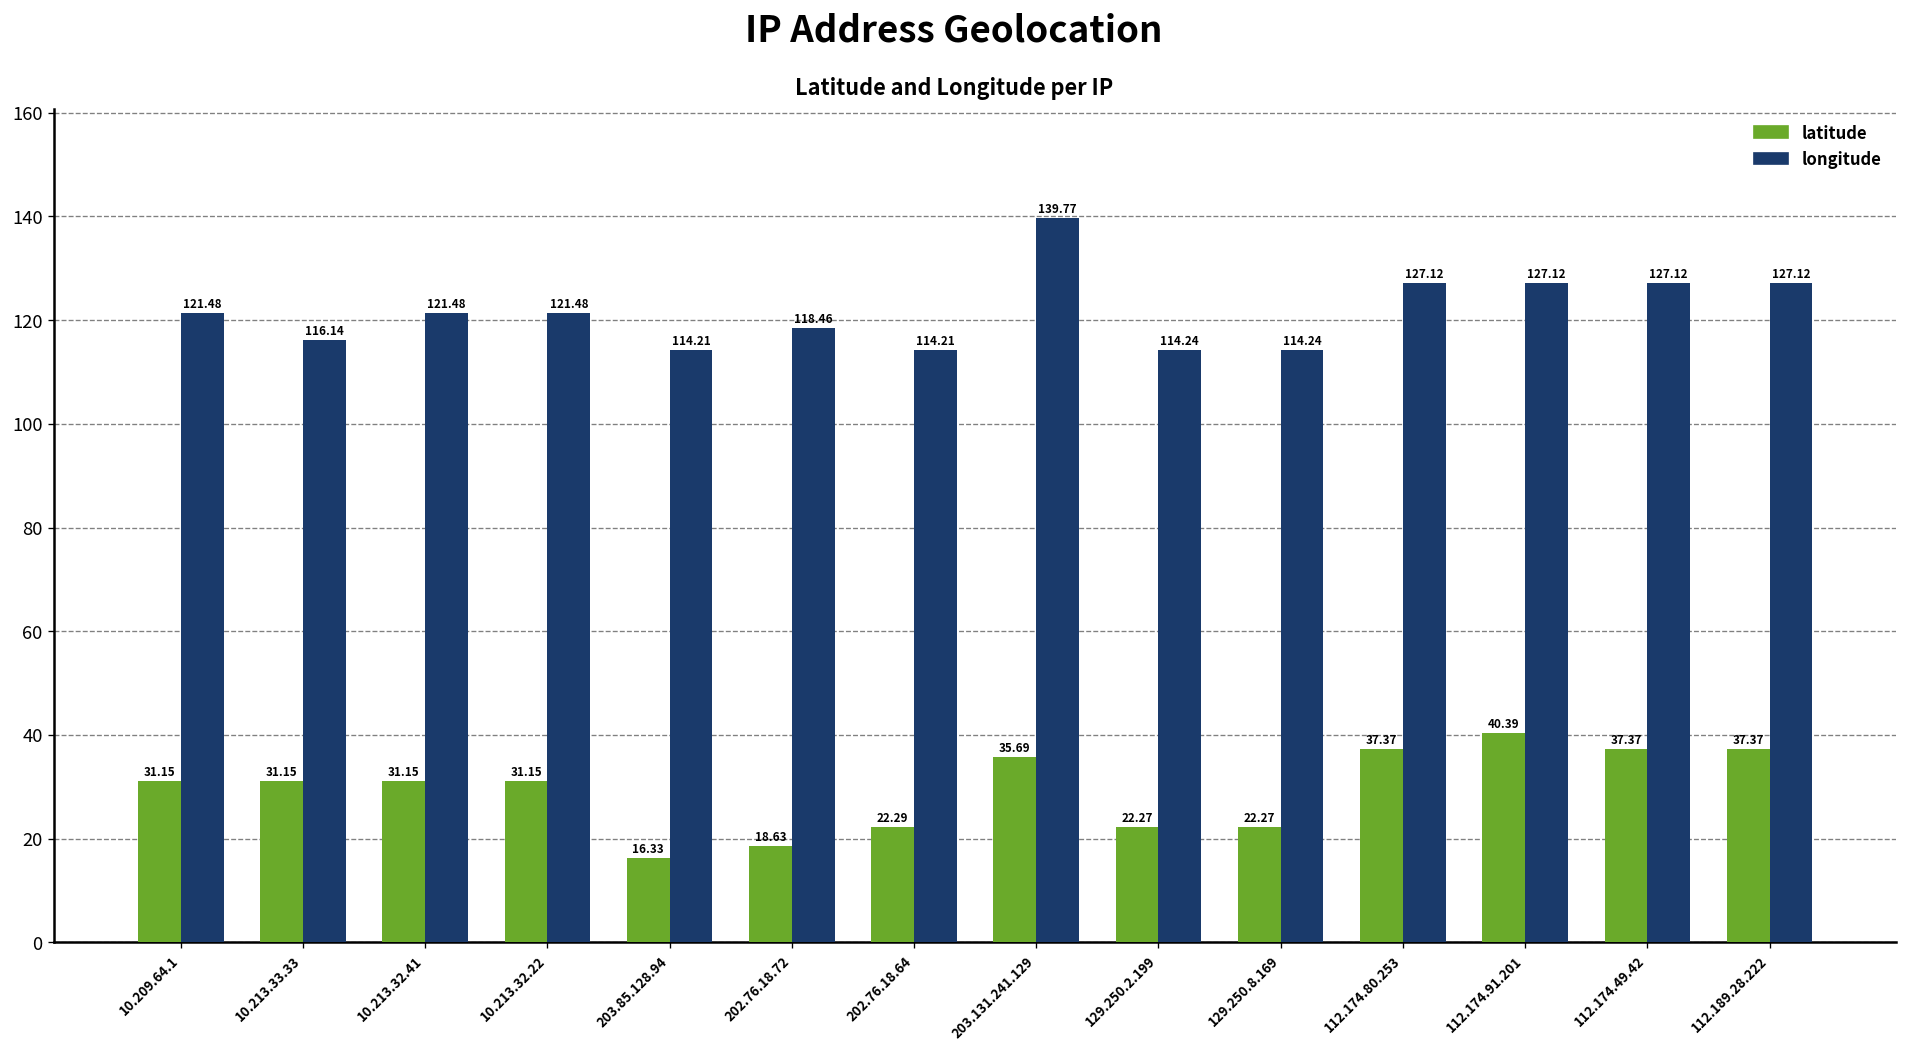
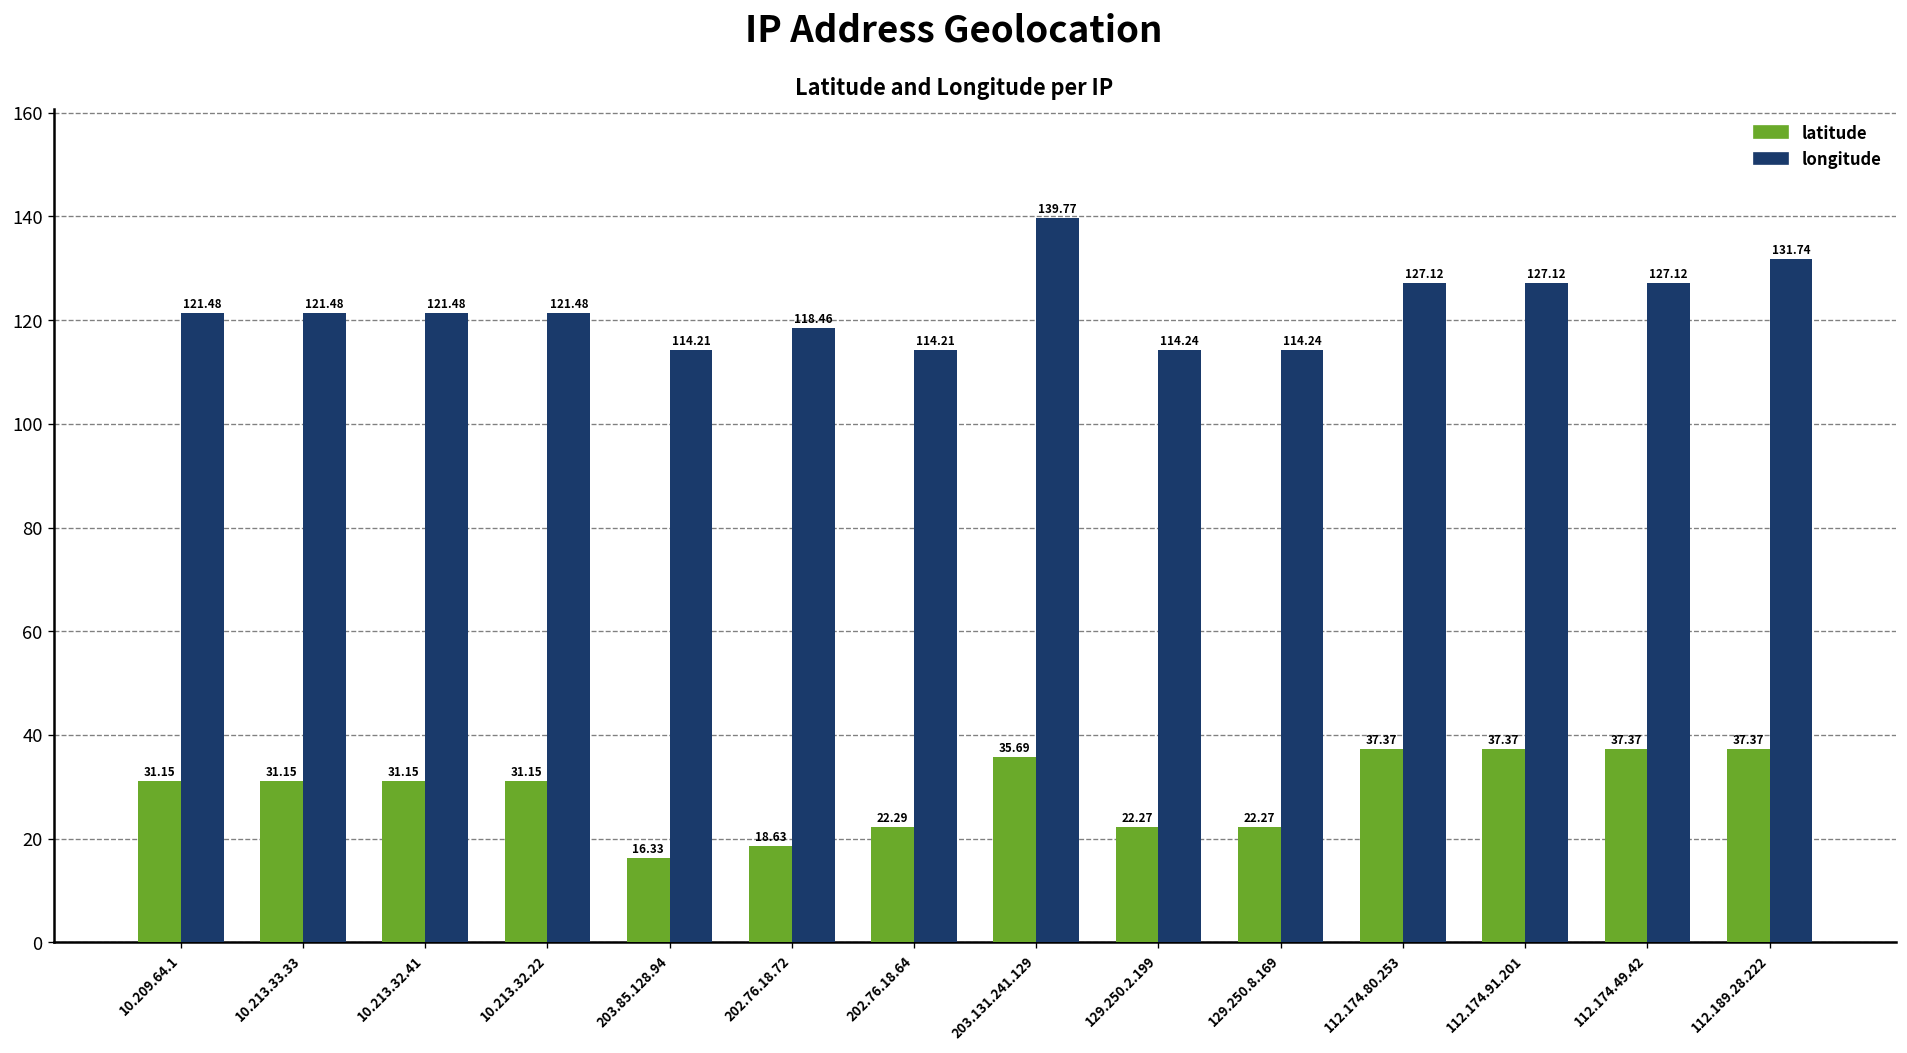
  {
    "latitude": {
      "10.209.64.1": 31.15,
      "10.213.33.33": 31.15,
      "10.213.32.41": 31.15,
      "10.213.32.22": 31.15,
      "203.85.128.94": 16.33,
      "202.76.18.72": 18.63,
      "202.76.18.64": 22.29,
      "203.131.241.129": 35.69,
      "129.250.2.199": 22.27,
      "129.250.8.169": 22.27,
      "112.174.80.253": 37.37,
-     "112.174.91.201": 40.39,
+     "112.174.91.201": 37.37,
      "112.174.49.42": 37.37,
      "112.189.28.222": 37.37
    },
    "longitude": {
      "10.209.64.1": 121.48,
-     "10.213.33.33": 116.14,
+     "10.213.33.33": 121.48,
      "10.213.32.41": 121.48,
      "10.213.32.22": 121.48,
      "203.85.128.94": 114.21,
      "202.76.18.72": 118.46,
      "202.76.18.64": 114.21,
      "203.131.241.129": 139.77,
      "129.250.2.199": 114.24,
      "129.250.8.169": 114.24,
      "112.174.80.253": 127.12,
      "112.174.91.201": 127.12,
      "112.174.49.42": 127.12,
-     "112.189.28.222": 127.12
+     "112.189.28.222": 131.74
    }
  }
